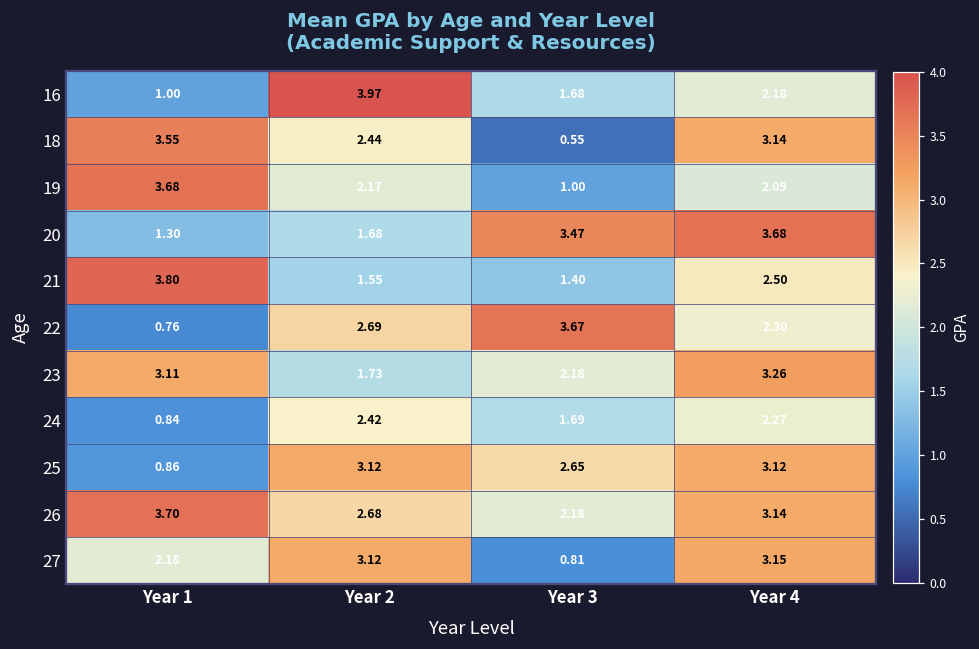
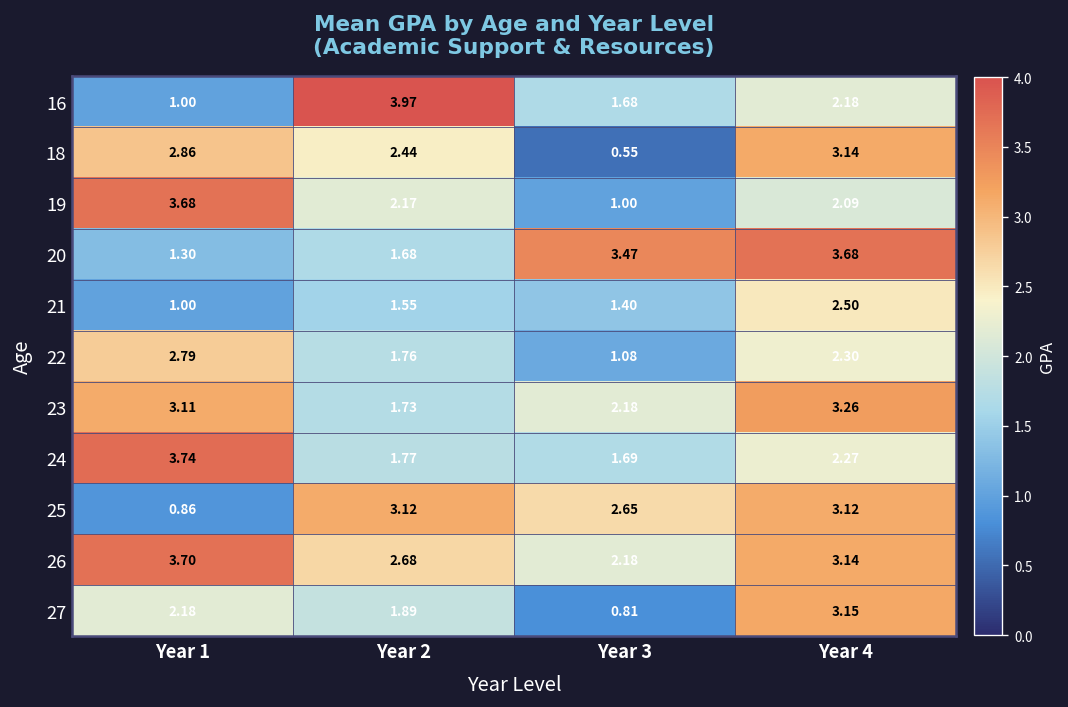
  {
    "16": {
      "Year 1": 1.00,
      "Year 2": 3.97,
      "Year 3": 1.68
    },
    "18": {
-     "Year 1": 3.55,
+     "Year 1": 2.86,
      "Year 2": 2.44,
      "Year 3": 0.55,
      "Year 4": 3.14
    },
    "19": {
      "Year 1": 3.68,
      "Year 3": 1.00
    },
    "20": {
      "Year 1": 1.30,
      "Year 2": 1.68,
      "Year 3": 3.47,
      "Year 4": 3.68
    },
    "21": {
-     "Year 1": 3.80,
+     "Year 1": 1.00,
      "Year 2": 1.55,
      "Year 3": 1.40,
      "Year 4": 2.50
    },
    "22": {
-     "Year 1": 0.76,
-     "Year 2": 2.69,
-     "Year 3": 3.67,
+     "Year 1": 2.79,
+     "Year 2": 1.76,
+     "Year 3": 1.08,
      "Year 4": 2.30
    },
    "23": {
      "Year 1": 3.11,
      "Year 2": 1.73,
      "Year 4": 3.26
    },
    "24": {
-     "Year 1": 0.84,
-     "Year 2": 2.42,
+     "Year 1": 3.74,
+     "Year 2": 1.77,
      "Year 3": 1.69
    },
    "25": {
      "Year 1": 0.86,
      "Year 2": 3.12,
      "Year 3": 2.65,
      "Year 4": 3.12
    },
    "26": {
      "Year 1": 3.70,
      "Year 2": 2.68,
      "Year 4": 3.14
    },
    "27": {
-     "Year 2": 3.12,
+     "Year 2": 1.89,
      "Year 3": 0.81,
      "Year 4": 3.15
    }
  }
